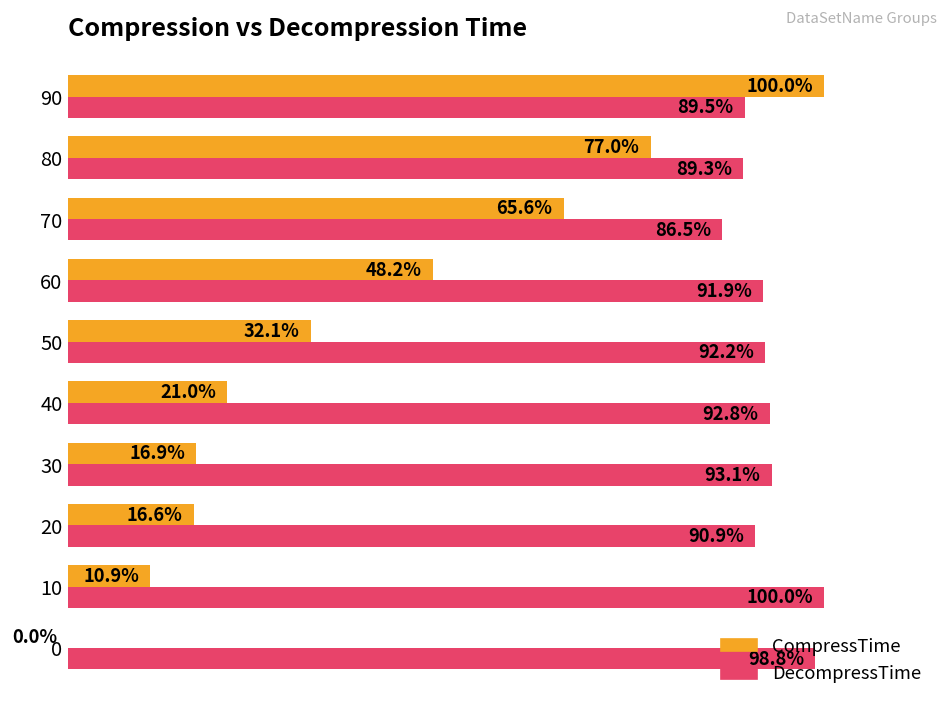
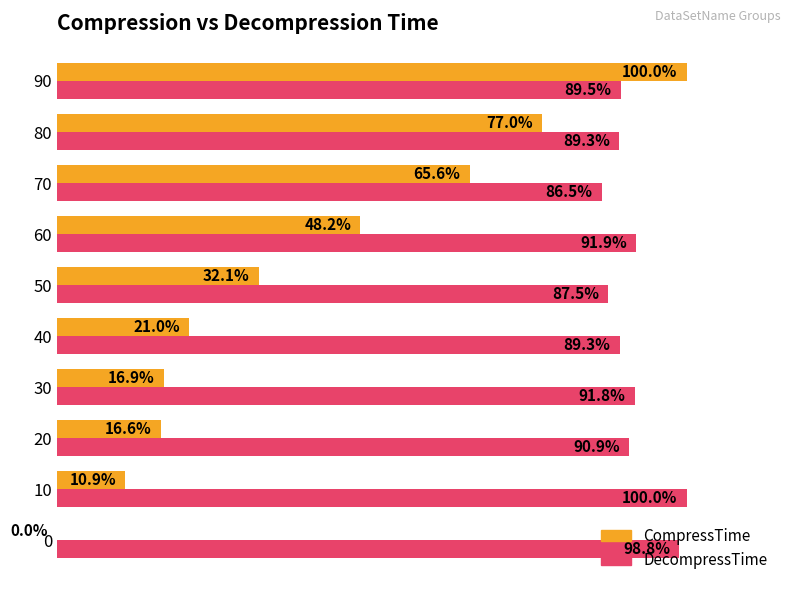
  {
    "CompressTime": {
      "90": "100.0%",
      "80": "77.0%",
      "70": "65.6%",
      "60": "48.2%",
      "50": "32.1%",
      "40": "21.0%",
      "30": "16.9%",
      "20": "16.6%",
      "10": "10.9%",
      "0": "0.0%"
    },
    "DecompressTime": {
      "90": "89.5%",
      "80": "89.3%",
      "70": "86.5%",
      "60": "91.9%",
-     "50": "92.2%",
-     "40": "92.8%",
-     "30": "93.1%",
+     "50": "87.5%",
+     "40": "89.3%",
+     "30": "91.8%",
      "20": "90.9%",
      "10": "100.0%",
      "0": "98.8%"
    }
  }
